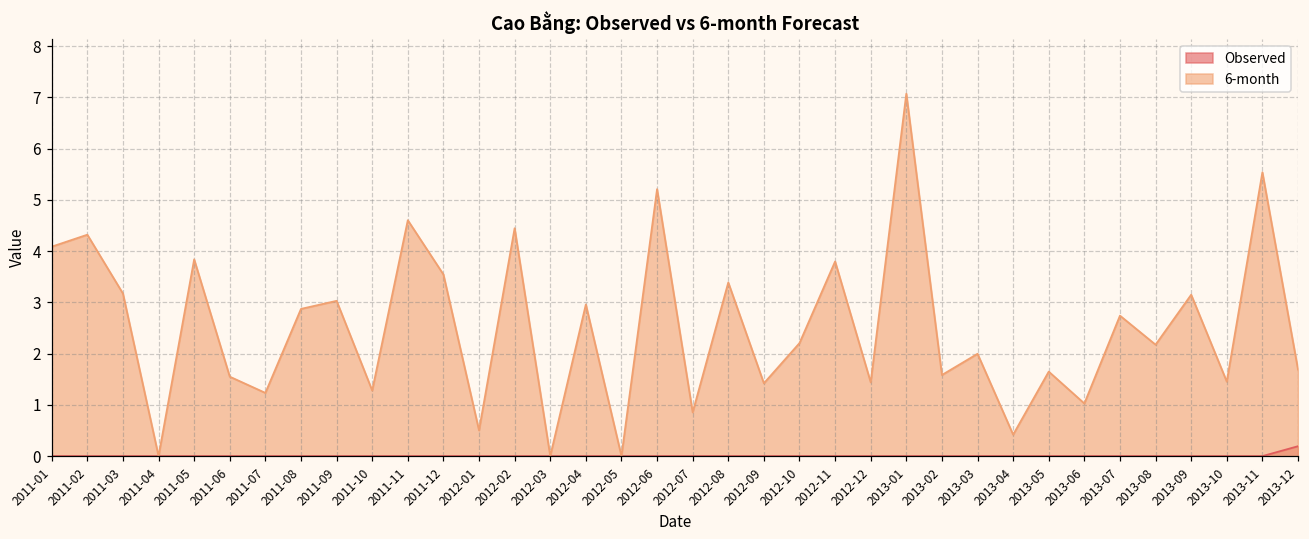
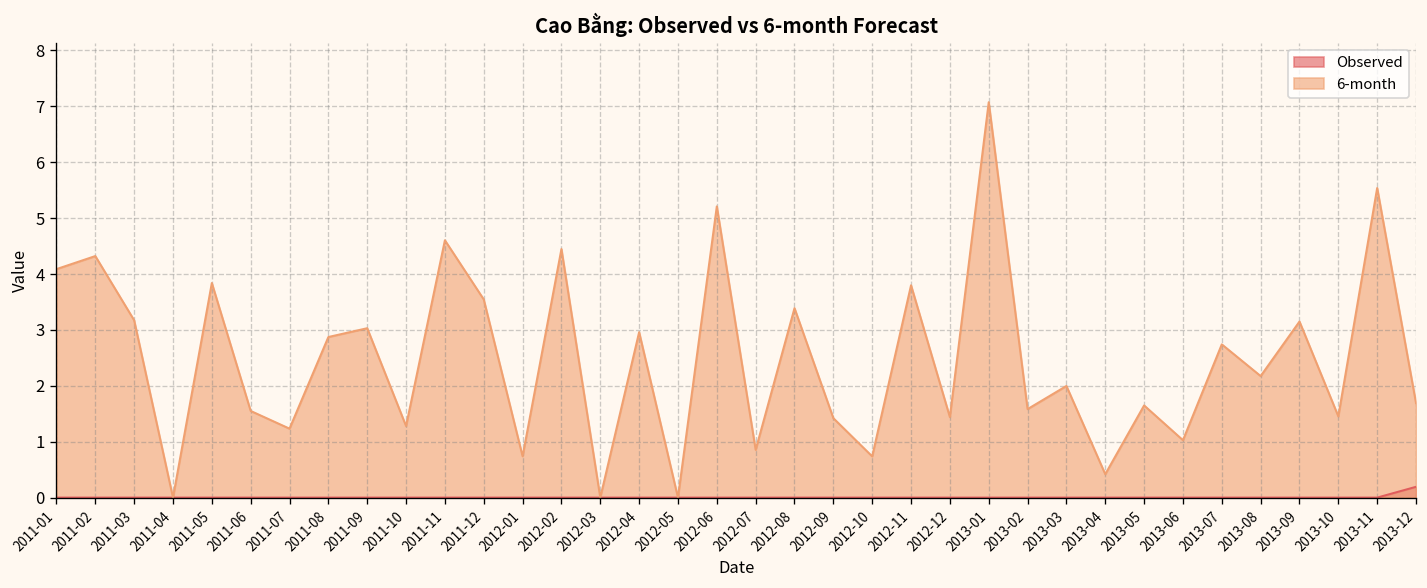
  {
    "Observed": {
      "2011-01": 0.0,
      "2011-02": 0.0,
      "2011-03": 0.0,
      "2011-05": 0.0,
      "2011-06": 0.0,
      "2011-07": 0.0,
      "2011-08": 0.0,
      "2011-09": 0.0,
      "2011-10": 0.0,
      "2011-11": 0.0,
      "2011-12": 0.0,
      "2012-01": 0.0,
      "2012-02": 0.0,
      "2012-04": 0.0,
      "2012-06": 0.0,
      "2012-07": 0.0,
      "2012-08": 0.0,
      "2012-09": 0.0,
      "2012-10": 0.0,
      "2012-11": 0.0,
      "2012-12": 0.0,
      "2013-01": 0.0,
      "2013-02": 0.0,
      "2013-03": 0.0,
      "2013-04": 0.0,
      "2013-05": 0.0,
      "2013-06": 0.0,
      "2013-07": 0.0,
      "2013-08": 0.0,
      "2013-09": 0.0,
      "2013-10": 0.0,
      "2013-11": 0.0,
      "2013-12": 0.2
    },
    "6-month": {
      "2011-01": 4.1,
      "2011-02": 4.3,
      "2011-03": 3.2,
      "2011-05": 3.8,
      "2011-06": 1.6,
      "2011-07": 1.2,
      "2011-08": 2.9,
      "2011-09": 3.0,
      "2011-10": 1.3,
      "2011-11": 4.6,
      "2011-12": 3.5,
-     "2012-01": 0.5,
+     "2012-01": 0.7,
      "2012-02": 4.4,
      "2012-04": 3.0,
      "2012-06": 5.2,
      "2012-07": 0.9,
      "2012-08": 3.4,
      "2012-09": 1.4,
-     "2012-10": 2.2,
+     "2012-10": 0.7,
      "2012-11": 3.8,
      "2012-12": 1.4,
      "2013-01": 7.1,
      "2013-02": 1.6,
      "2013-03": 2.0,
      "2013-04": 0.4,
      "2013-05": 1.6,
      "2013-06": 1.0,
      "2013-07": 2.7,
      "2013-08": 2.2,
      "2013-09": 3.2,
      "2013-10": 1.5,
      "2013-11": 5.5,
      "2013-12": 1.7
    }
  }
